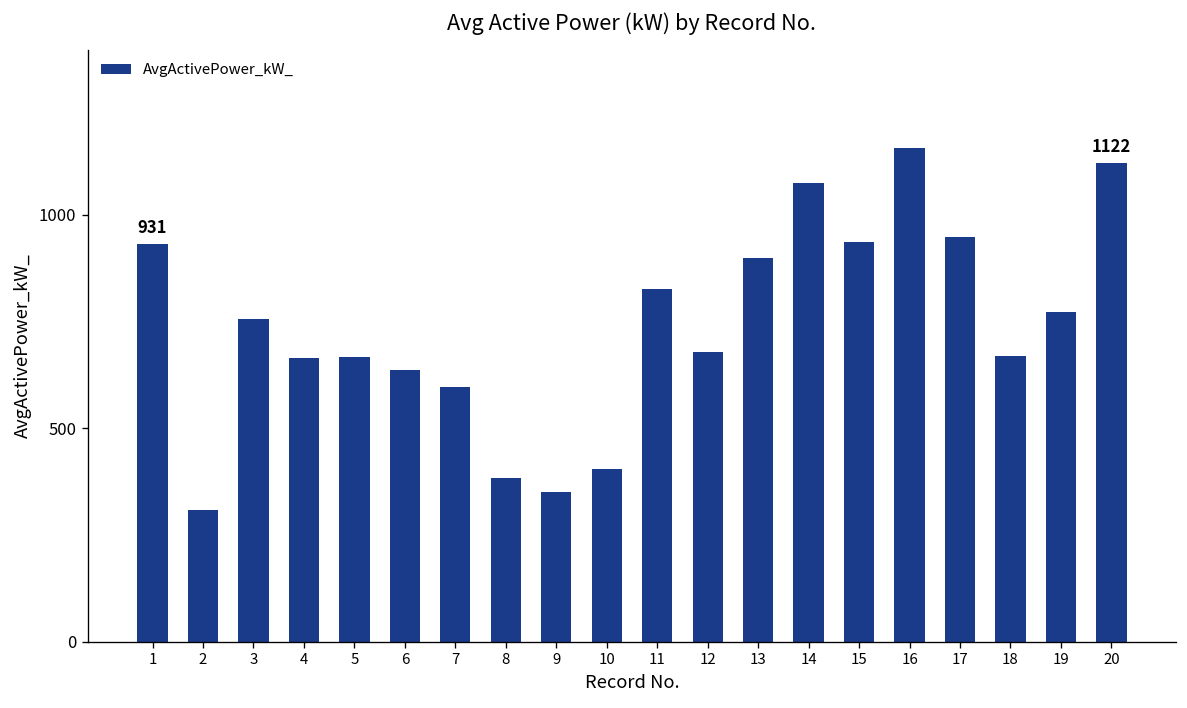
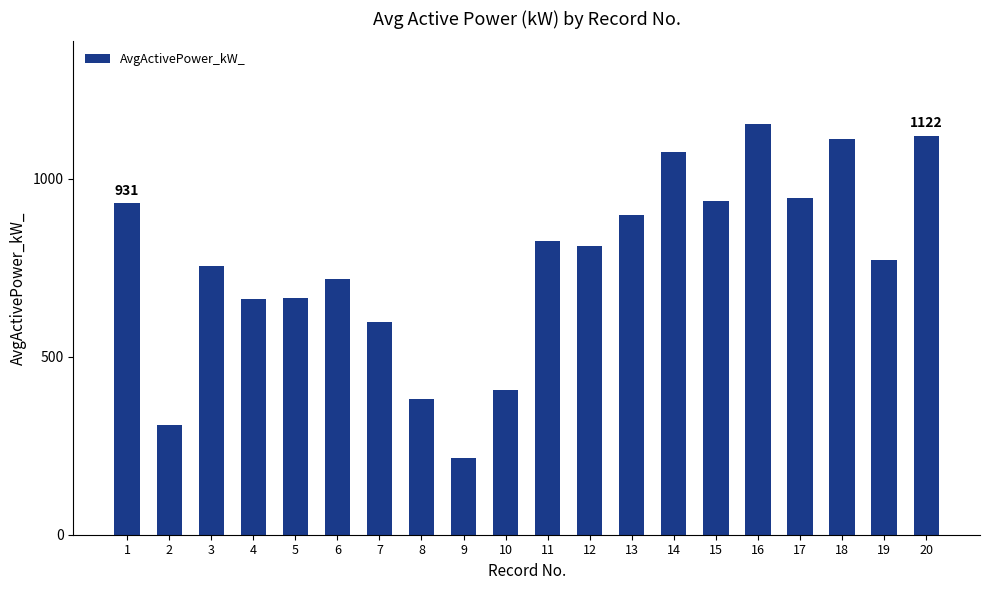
  {
    "2": 310,
    "3": 760,
    "4": 660,
    "5": 670,
-   "6": 640,
+   "6": 720,
    "7": 600,
    "8": 380,
-   "9": 350,
+   "9": 220,
    "10": 410,
    "11": 830,
-   "12": 680,
+   "12": 810,
    "13": 900,
    "14": 1070,
    "15": 940,
    "16": 1160,
    "17": 950,
-   "18": 670,
+   "18": 1110,
    "19": 770
  }
